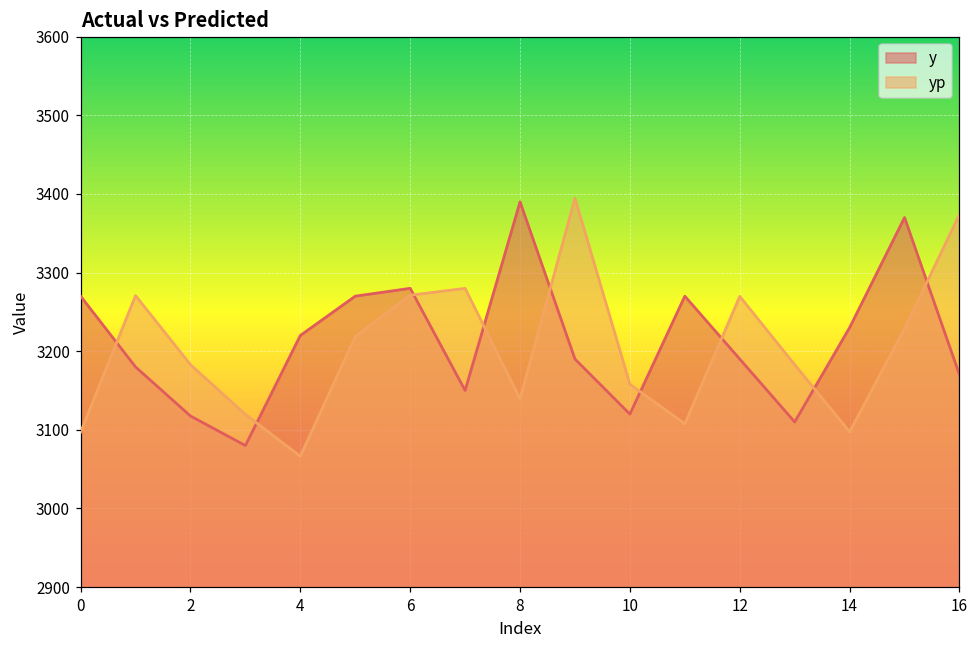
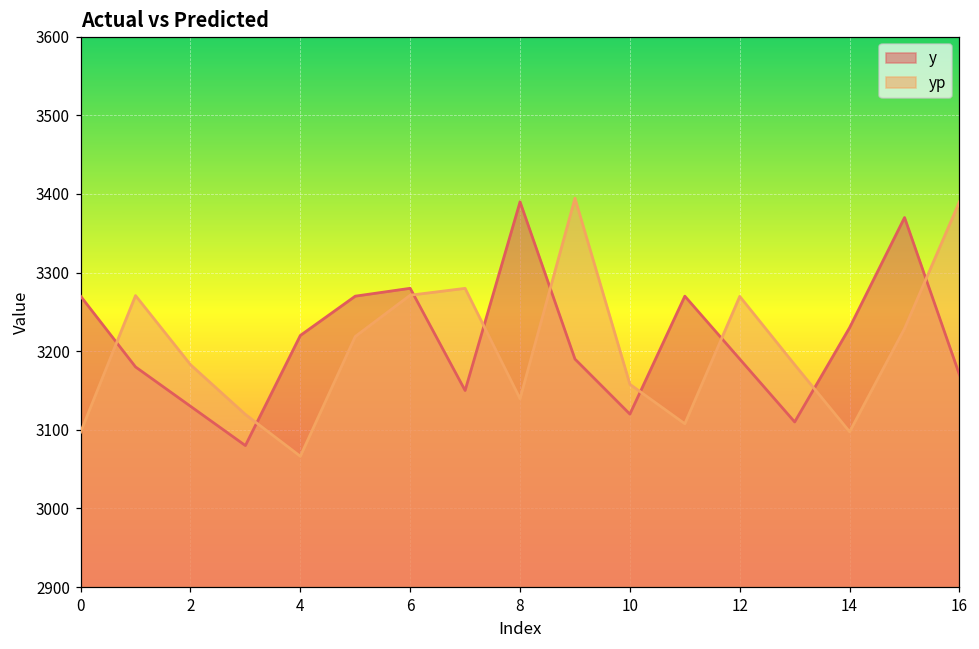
  {
    "y": {
      "0": 3270,
-     "2": 3120,
+     "2": 3130,
      "4": 3220,
      "6": 3280,
      "8": 3390,
      "10": 3120,
      "12": 3190,
      "14": 3230,
      "16": 3170
    },
    "yp": {
      "0": 3100,
      "2": 3180,
      "4": 3070,
      "6": 3270,
      "8": 3140,
      "10": 3160,
      "12": 3270,
      "14": 3100,
-     "16": 3370
+     "16": 3390
    }
  }
